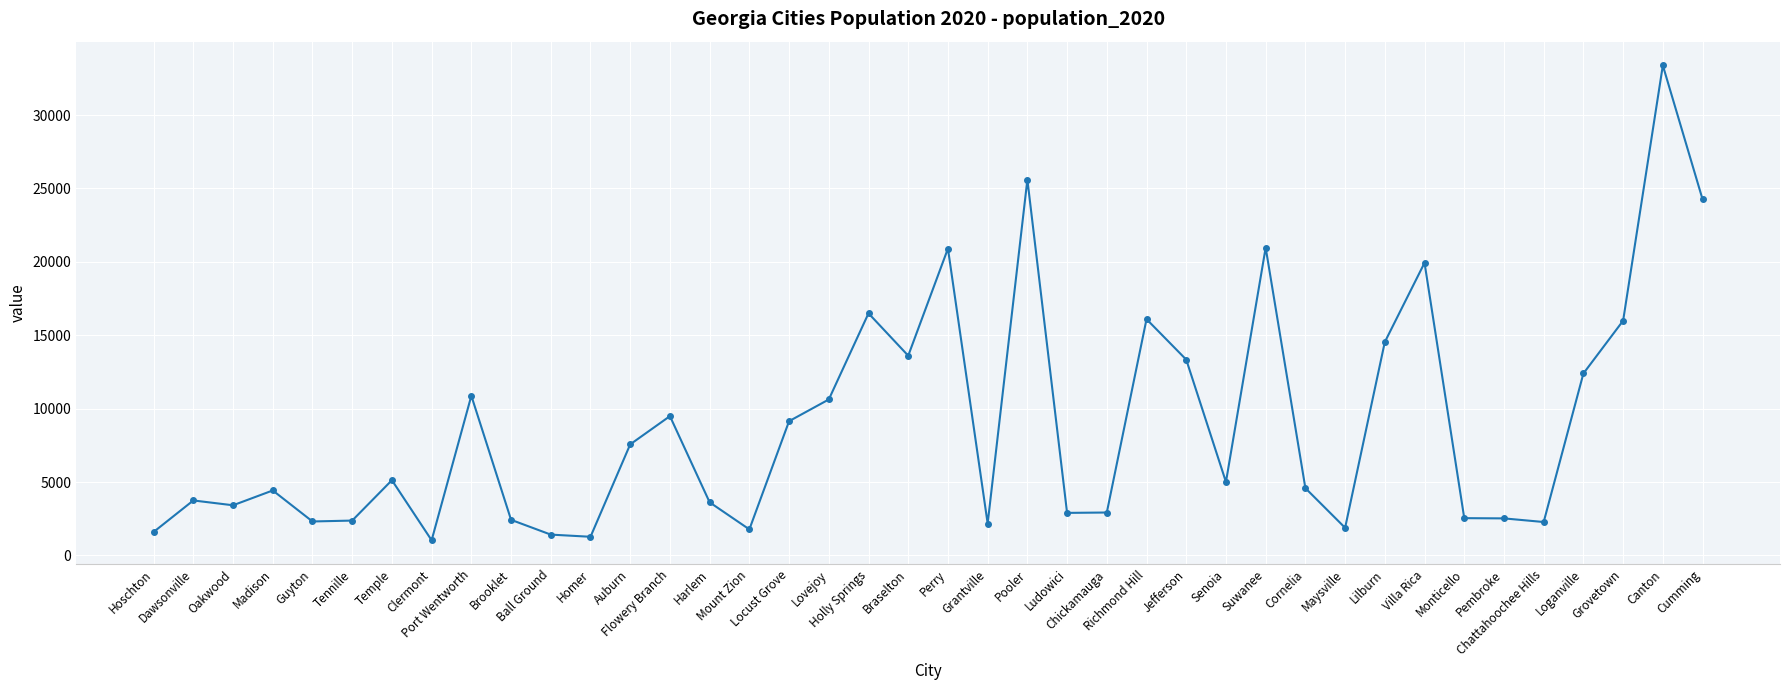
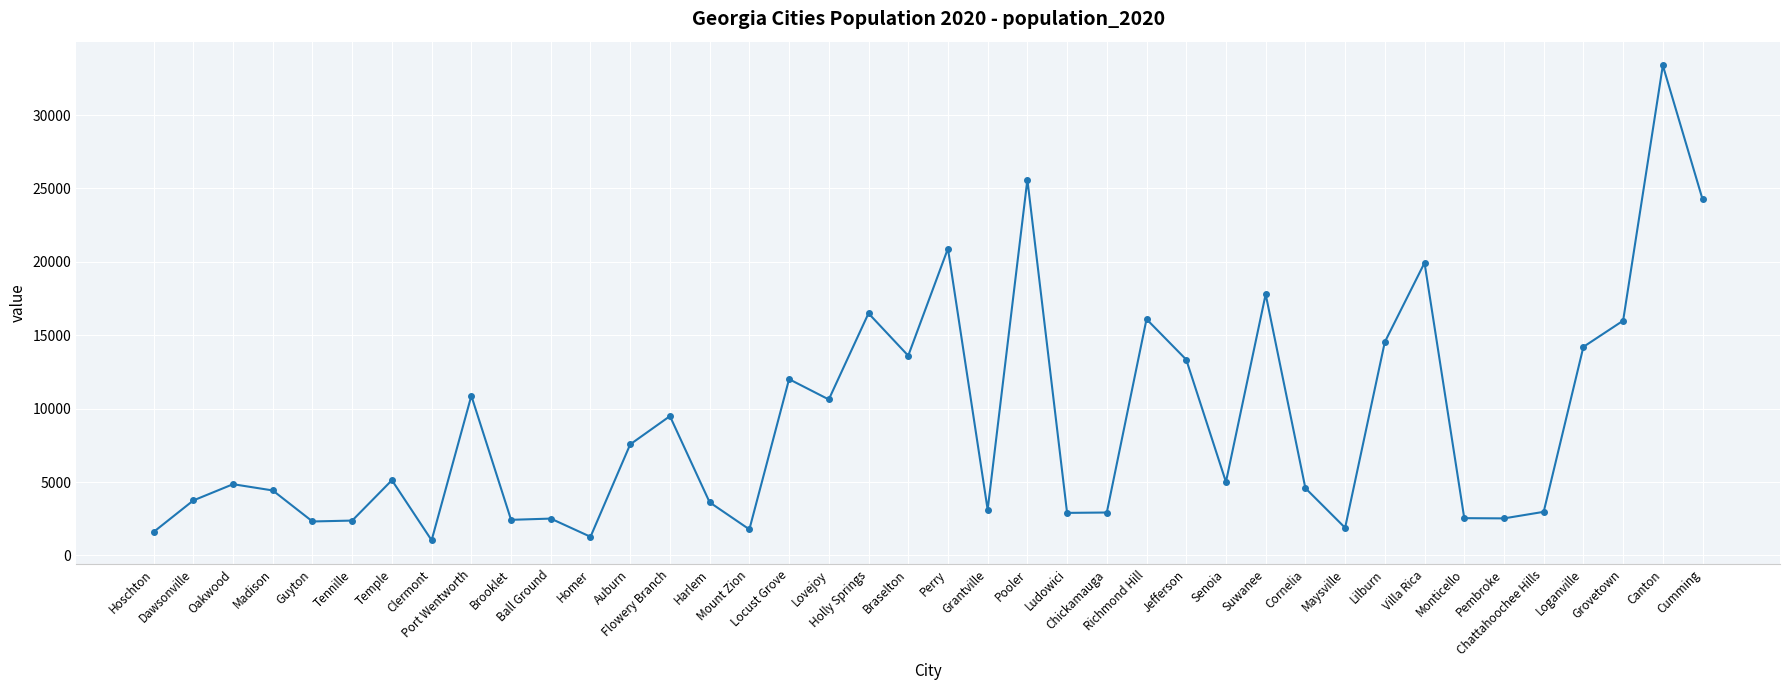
  {
    "Hoschton": 1600,
    "Dawsonville": 3700,
-   "Oakwood": 3400,
+   "Oakwood": 4900,
    "Madison": 4400,
    "Guyton": 2300,
    "Tennille": 2400,
    "Temple": 5100,
    "Clermont": 1000,
    "Port Wentworth": 10900,
    "Brooklet": 2400,
-   "Ball Ground": 1400,
+   "Ball Ground": 2500,
    "Homer": 1300,
    "Auburn": 7600,
    "Flowery Branch": 9500,
    "Harlem": 3600,
    "Mount Zion": 1800,
-   "Locust Grove": 9100,
+   "Locust Grove": 12000,
    "Lovejoy": 10600,
    "Holly Springs": 16500,
    "Braselton": 13600,
    "Perry": 20900,
-   "Grantville": 2200,
+   "Grantville": 3100,
    "Pooler": 25600,
    "Ludowici": 2900,
    "Chickamauga": 2900,
    "Richmond Hill": 16100,
    "Jefferson": 13300,
    "Senoia": 5000,
-   "Suwanee": 21000,
+   "Suwanee": 17800,
    "Cornelia": 4600,
    "Maysville": 1900,
    "Lilburn": 14500,
    "Villa Rica": 19900,
    "Monticello": 2500,
    "Pembroke": 2500,
-   "Chattahoochee Hills": 2300,
-   "Loganville": 12400,
+   "Chattahoochee Hills": 3000,
+   "Loganville": 14200,
    "Grovetown": 16000,
    "Canton": 33400,
    "Cumming": 24300
  }
